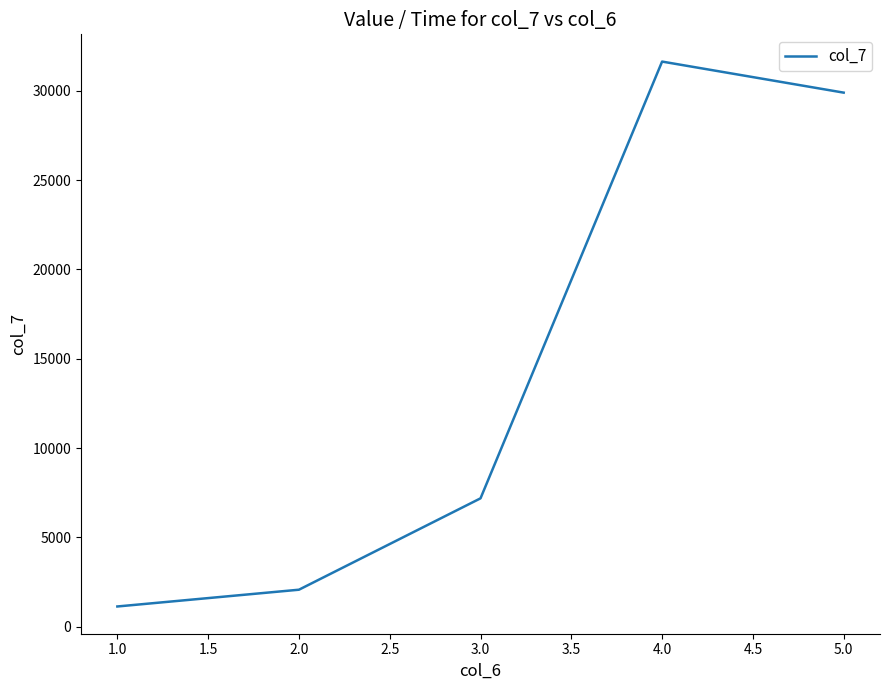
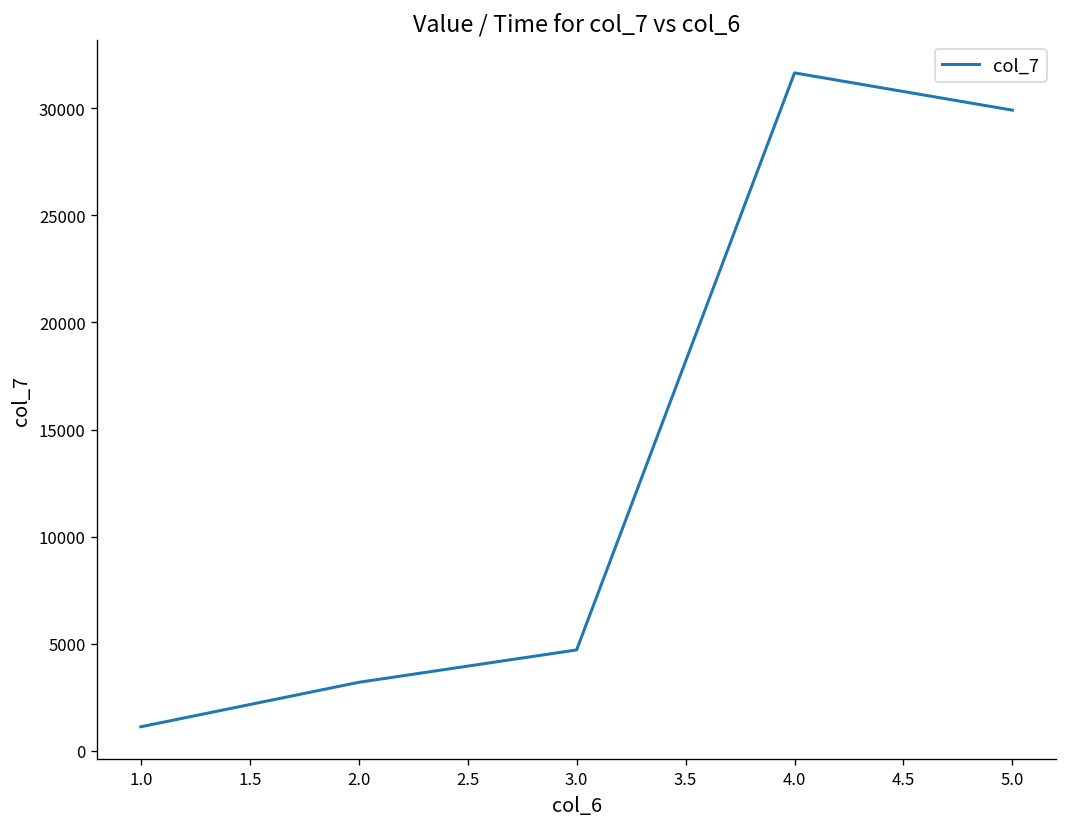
  {
    "1.0": 1100,
-   "2.0": 2100,
-   "3.0": 7200,
+   "2.0": 3200,
+   "3.0": 4700,
    "4.0": 31600,
    "5.0": 29900
  }
